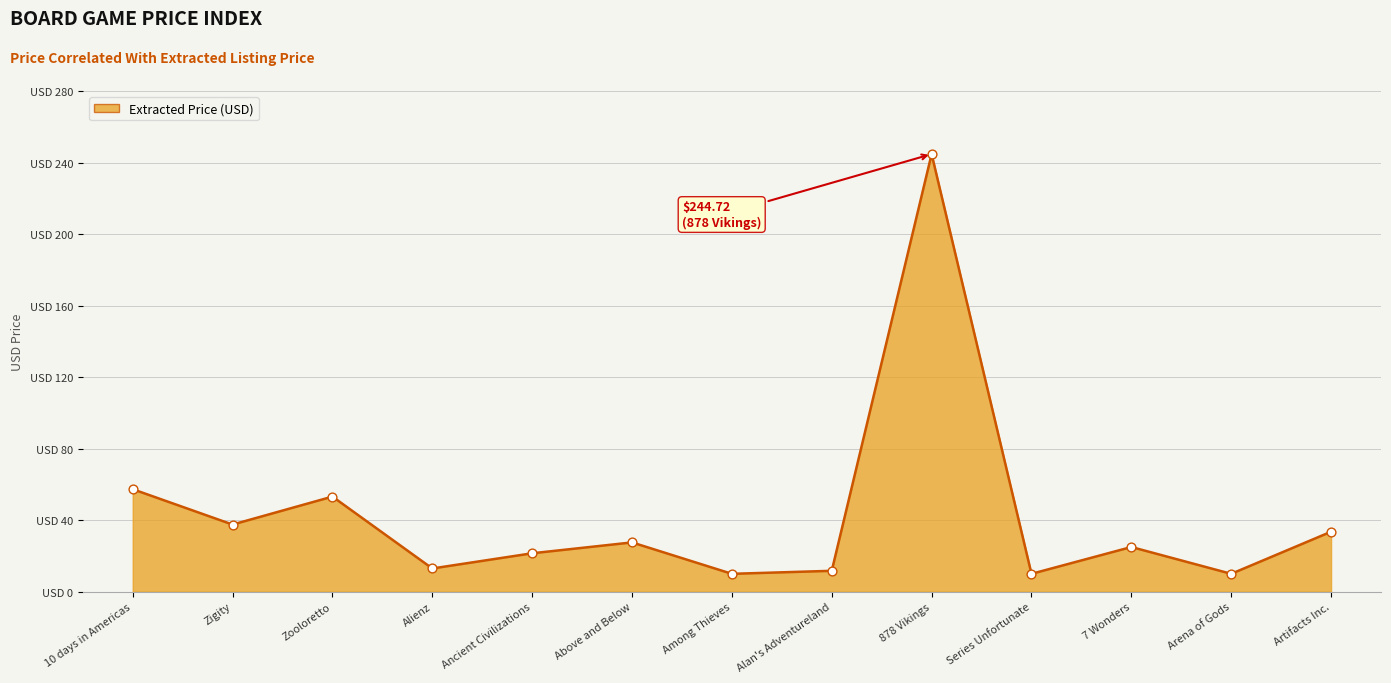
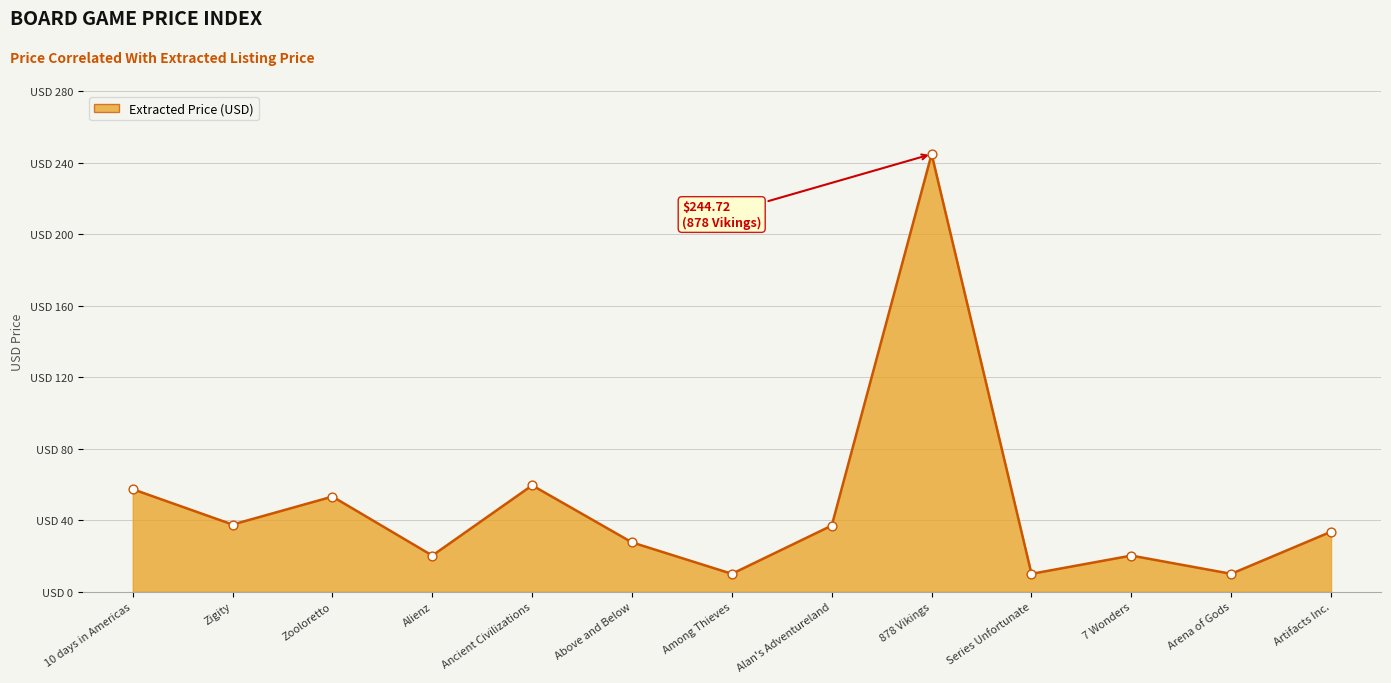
  {
    "10 days in Americas": "USD 57",
    "Zigity": "USD 38",
    "Zooloretto": "USD 53",
-   "Alienz": "USD 13",
-   "Ancient Civilizations": "USD 21",
+   "Alienz": "USD 20",
+   "Ancient Civilizations": "USD 59",
    "Above and Below": "USD 28",
    "Among Thieves": "USD 10",
-   "Alan's Adventureland": "USD 12",
+   "Alan's Adventureland": "USD 37",
    "Series Unfortunate": "USD 10",
-   "7 Wonders": "USD 25",
+   "7 Wonders": "USD 20",
    "Arena of Gods": "USD 10",
    "Artifacts Inc.": "USD 34"
  }
